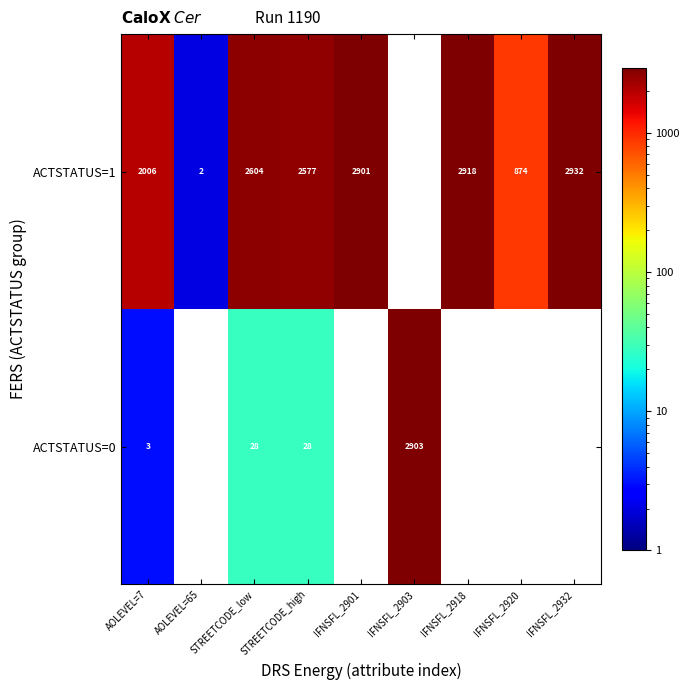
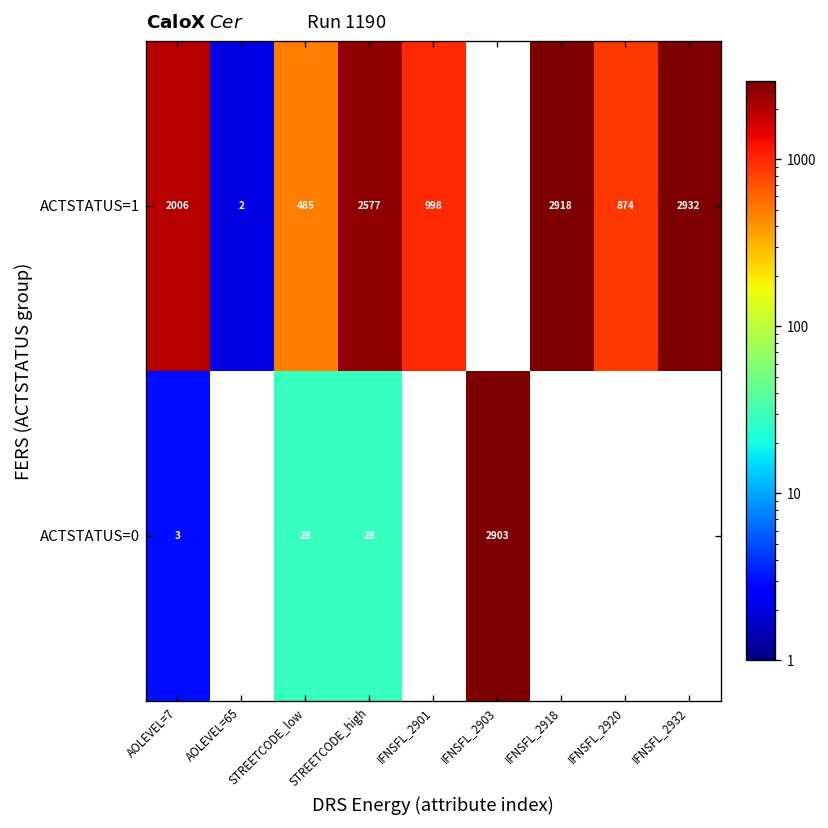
  {
    "ACTSTATUS=1": {
      "AOLEVEL=7": 2006,
      "AOLEVEL=65": 2,
-     "STREETCODE_low": 2604,
+     "STREETCODE_low": 485,
      "STREETCODE_high": 2577,
-     "IFNSFL_2901": 2901,
+     "IFNSFL_2901": 998,
      "IFNSFL_2918": 2918,
      "IFNSFL_2920": 874,
      "IFNSFL_2932": 2932
    },
    "ACTSTATUS=0": {
      "AOLEVEL=7": 3,
      "STREETCODE_low": 28,
      "STREETCODE_high": 28,
      "IFNSFL_2903": 2903
    }
  }
